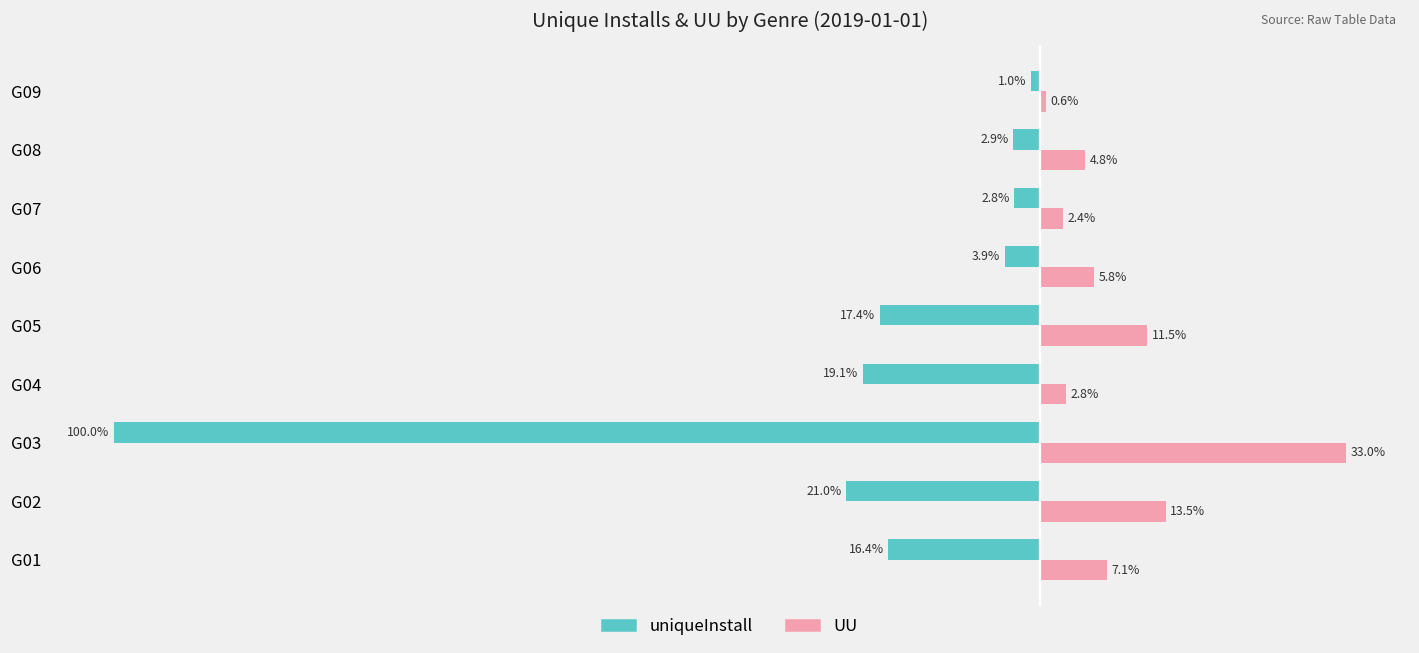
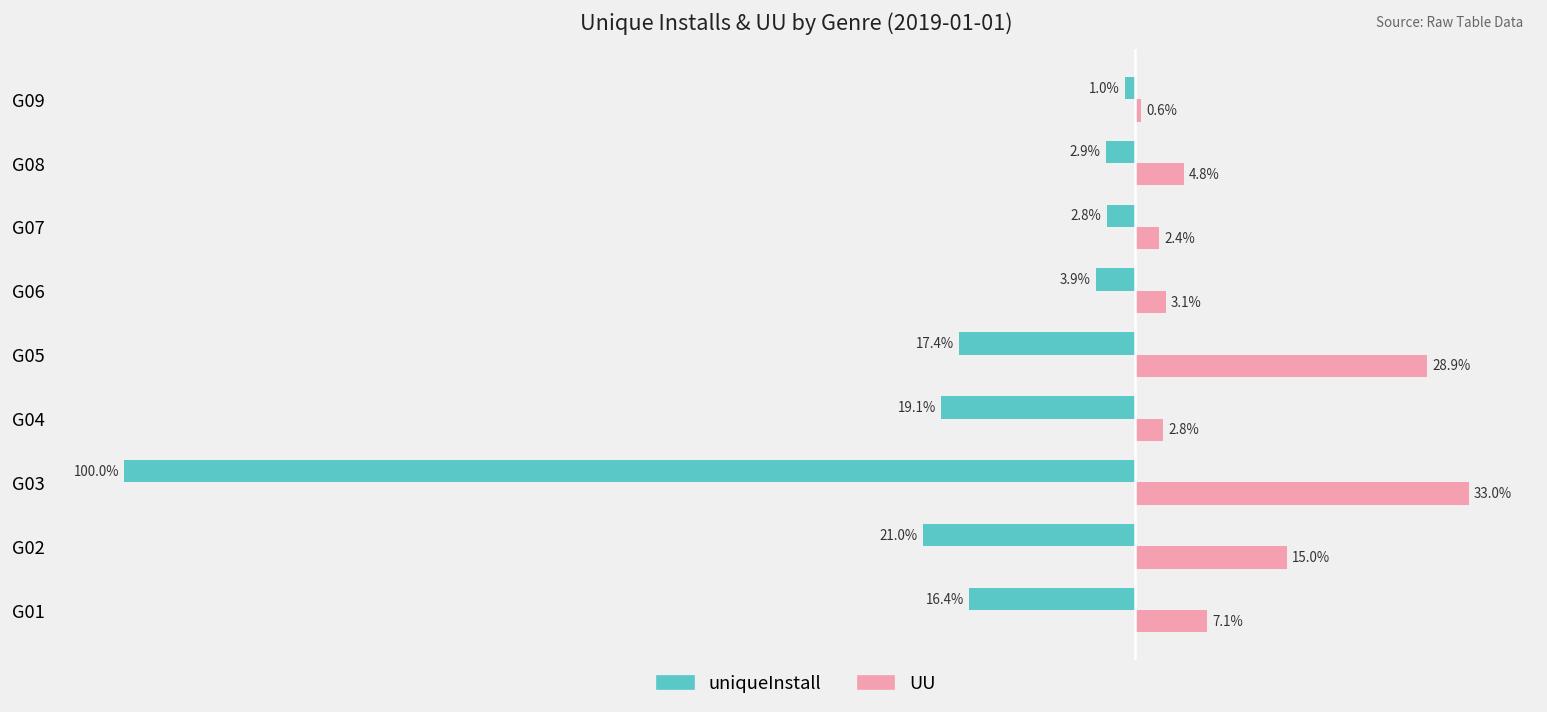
  {
    "UU": {
      "G09": "0.6%",
      "G08": "4.8%",
      "G07": "2.4%",
-     "G06": "5.8%",
-     "G05": "11.5%",
+     "G06": "3.1%",
+     "G05": "28.9%",
      "G04": "2.8%",
      "G03": "33.0%",
-     "G02": "13.5%",
+     "G02": "15.0%",
      "G01": "7.1%"
    }
  }
